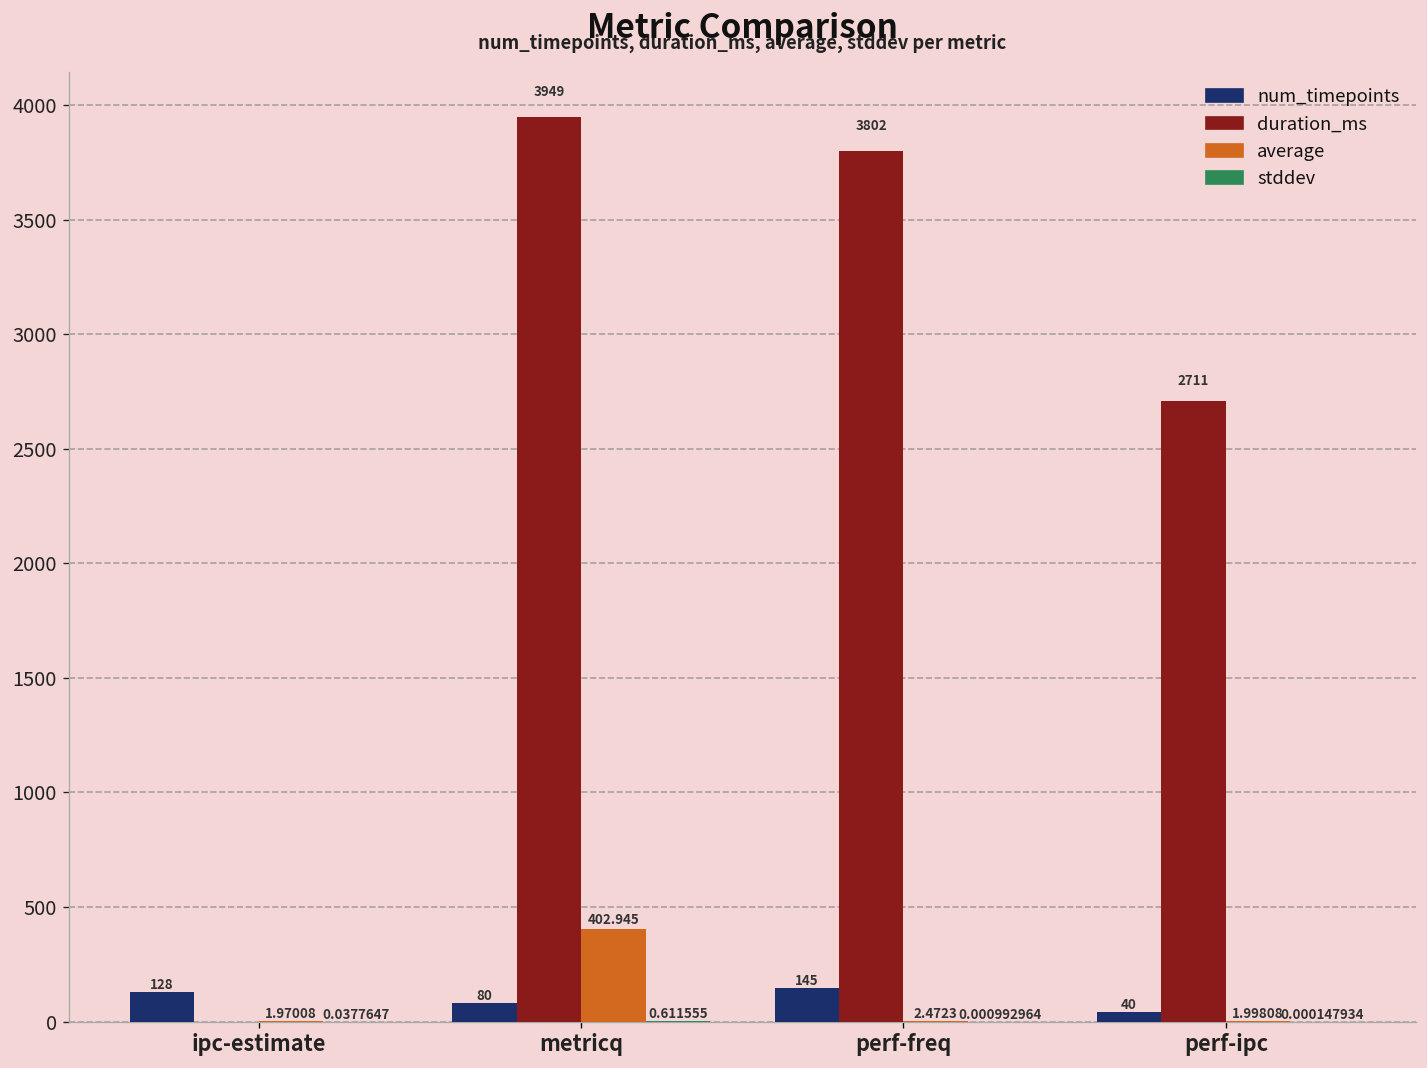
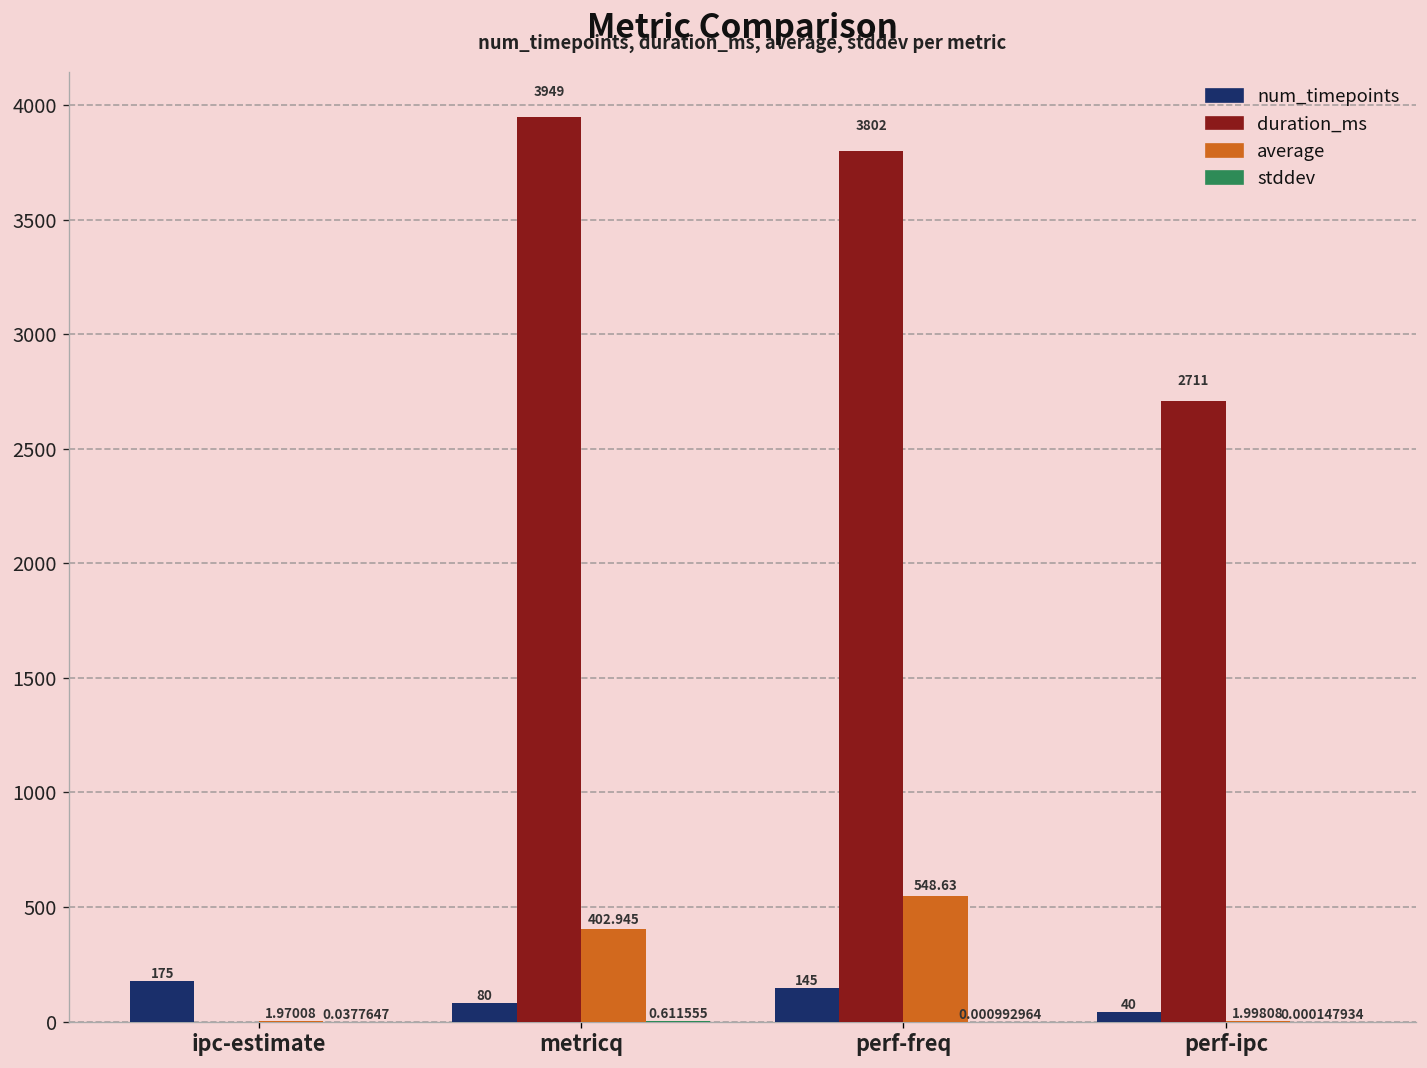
  {
    "num_timepoints": {
-     "ipc-estimate": 128,
+     "ipc-estimate": 175,
      "metricq": 80,
      "perf-freq": 145,
      "perf-ipc": 40
    },
    "duration_ms": {
      "metricq": 3949,
      "perf-freq": 3802,
      "perf-ipc": 2711
    },
    "average": {
      "ipc-estimate": 1.97008,
      "metricq": 402.945,
-     "perf-freq": 2.4723,
+     "perf-freq": 548.63,
      "perf-ipc": 1.99808
    },
    "stddev": {
      "ipc-estimate": 0.0377647,
      "metricq": 0.611555,
      "perf-freq": 0.000992964,
      "perf-ipc": 0.000147934
    }
  }
